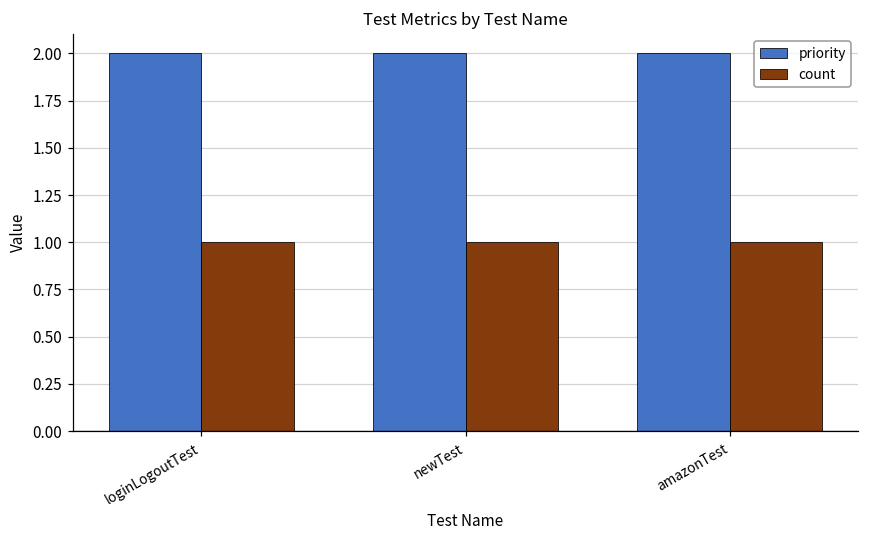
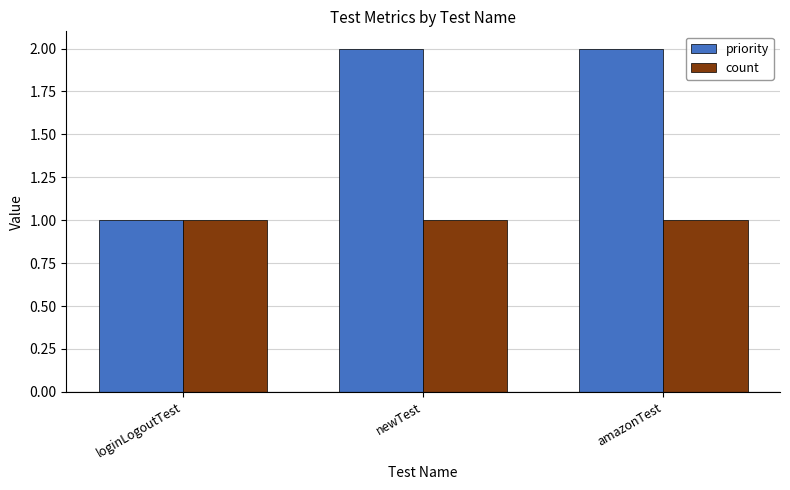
  {
    "priority": {
-     "loginLogoutTest": 2,
+     "loginLogoutTest": 1,
      "newTest": 2,
      "amazonTest": 2
    },
    "count": {
      "loginLogoutTest": 1,
      "newTest": 1,
      "amazonTest": 1
    }
  }
